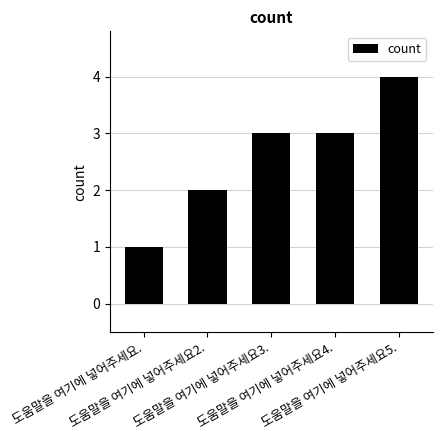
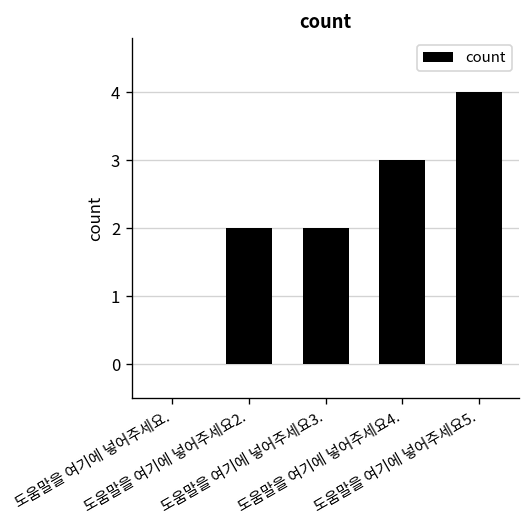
  {
-   "도움말을 여기에 넣어주세요.": 1,
+   "도움말을 여기에 넣어주세요.": 0,
    "도움말을 여기에 넣어주세요2.": 2,
-   "도움말을 여기에 넣어주세요3.": 3,
+   "도움말을 여기에 넣어주세요3.": 2,
    "도움말을 여기에 넣어주세요4.": 3,
    "도움말을 여기에 넣어주세요5.": 4
  }
